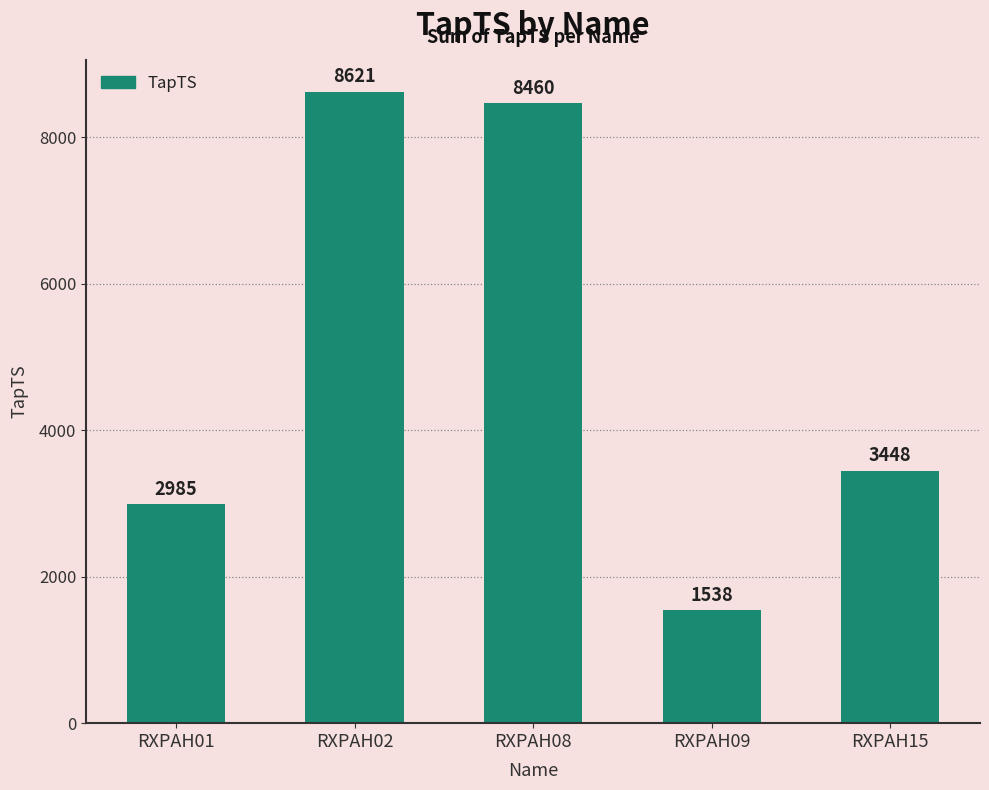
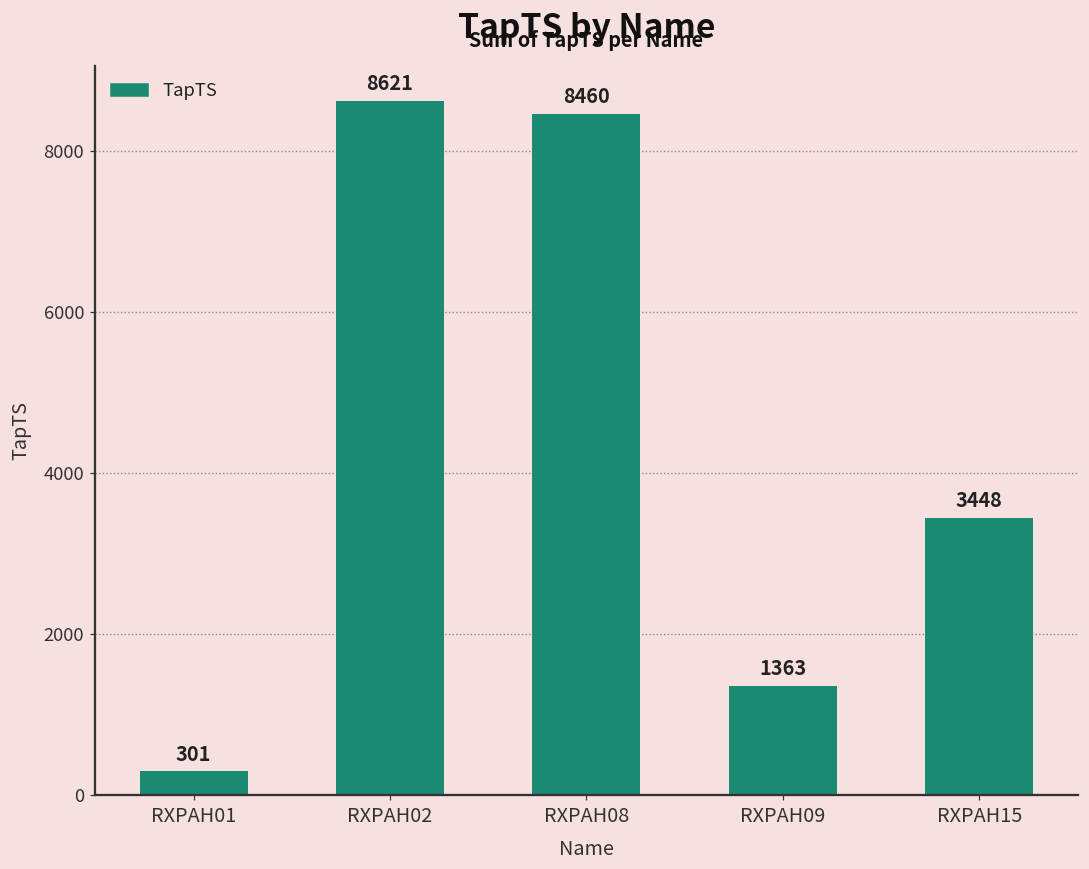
  {
-   "RXPAH01": 2985,
+   "RXPAH01": 301,
    "RXPAH02": 8621,
    "RXPAH08": 8460,
-   "RXPAH09": 1538,
+   "RXPAH09": 1363,
    "RXPAH15": 3448
  }
